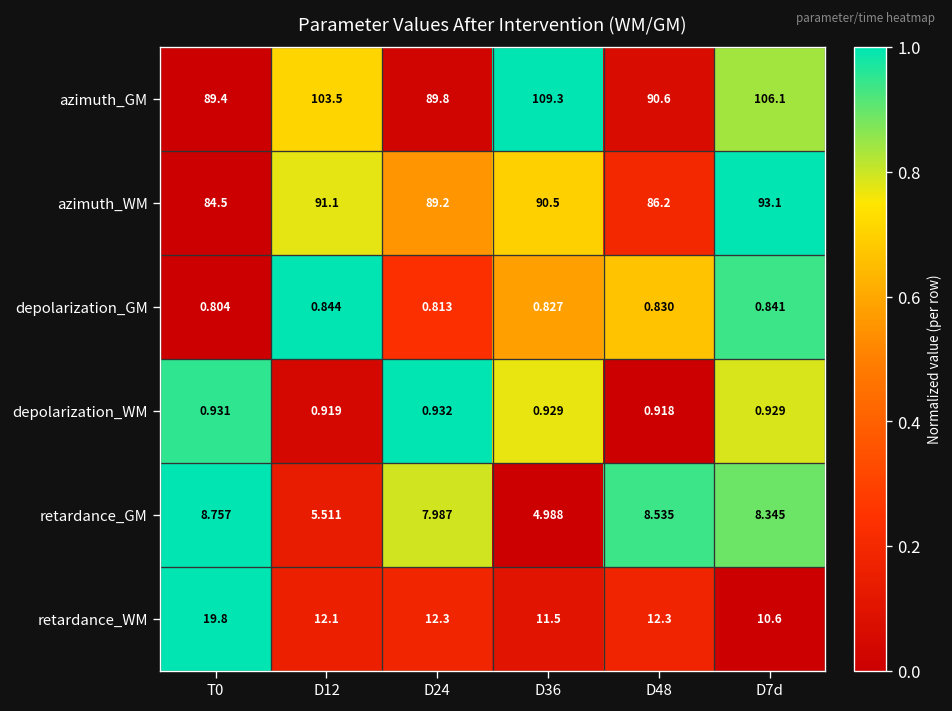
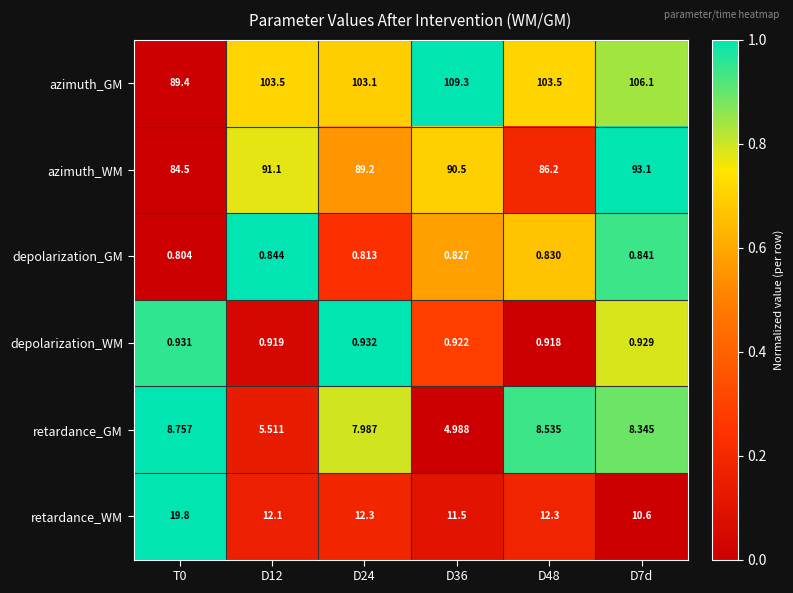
  {
    "azimuth_GM": {
      "T0": 89.4,
      "D12": 103.5,
-     "D24": 89.8,
+     "D24": 103.1,
      "D36": 109.3,
-     "D48": 90.6,
+     "D48": 103.5,
      "D7d": 106.1
    },
    "azimuth_WM": {
      "T0": 84.5,
      "D12": 91.1,
      "D24": 89.2,
      "D36": 90.5,
      "D48": 86.2,
      "D7d": 93.1
    },
    "depolarization_GM": {
      "T0": 0.804,
      "D12": 0.844,
      "D24": 0.813,
      "D36": 0.827,
      "D48": 0.830,
      "D7d": 0.841
    },
    "depolarization_WM": {
      "T0": 0.931,
      "D12": 0.919,
      "D24": 0.932,
-     "D36": 0.929,
+     "D36": 0.922,
      "D48": 0.918,
      "D7d": 0.929
    },
    "retardance_GM": {
      "T0": 8.757,
      "D12": 5.511,
      "D24": 7.987,
      "D36": 4.988,
      "D48": 8.535,
      "D7d": 8.345
    },
    "retardance_WM": {
      "T0": 19.8,
      "D12": 12.1,
      "D24": 12.3,
      "D36": 11.5,
      "D48": 12.3,
      "D7d": 10.6
    }
  }
